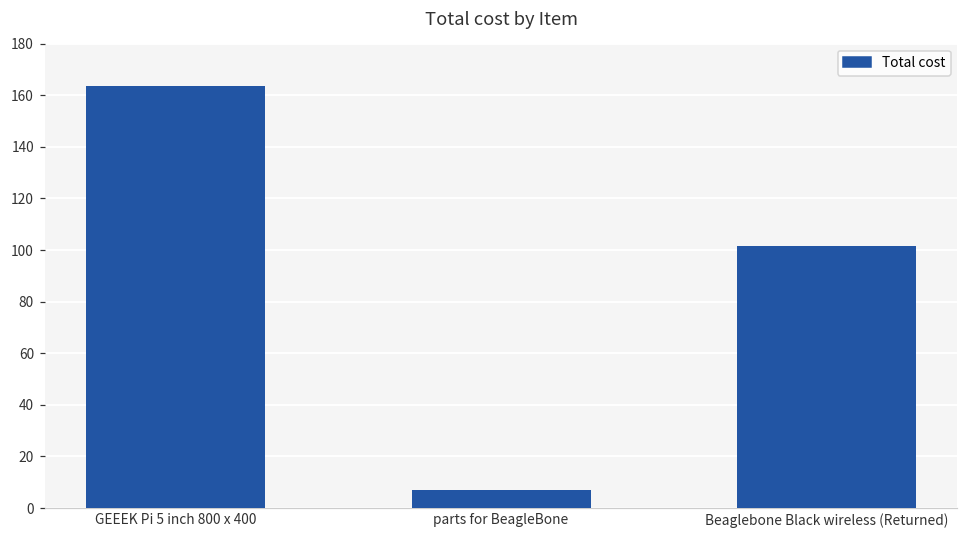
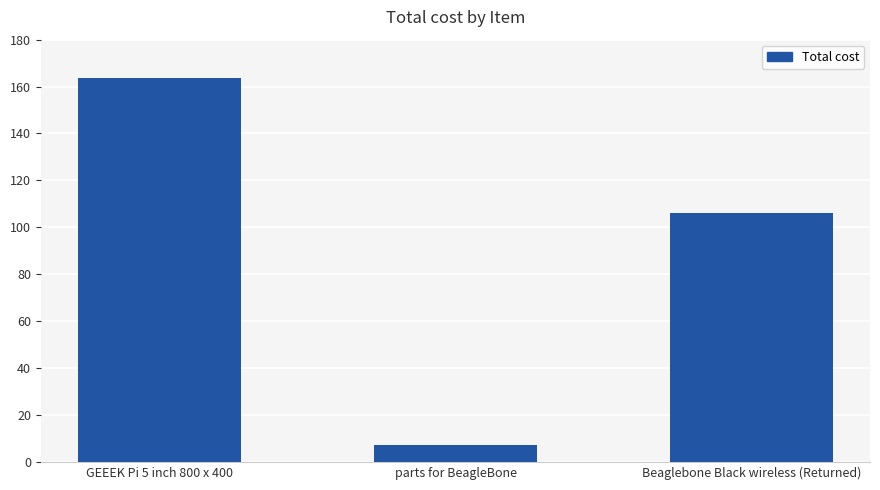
  {
    "GEEEK Pi 5 inch 800 x 400": 164,
    "parts for BeagleBone": 7,
-   "Beaglebone Black wireless (Returned)": 101
+   "Beaglebone Black wireless (Returned)": 106
  }
